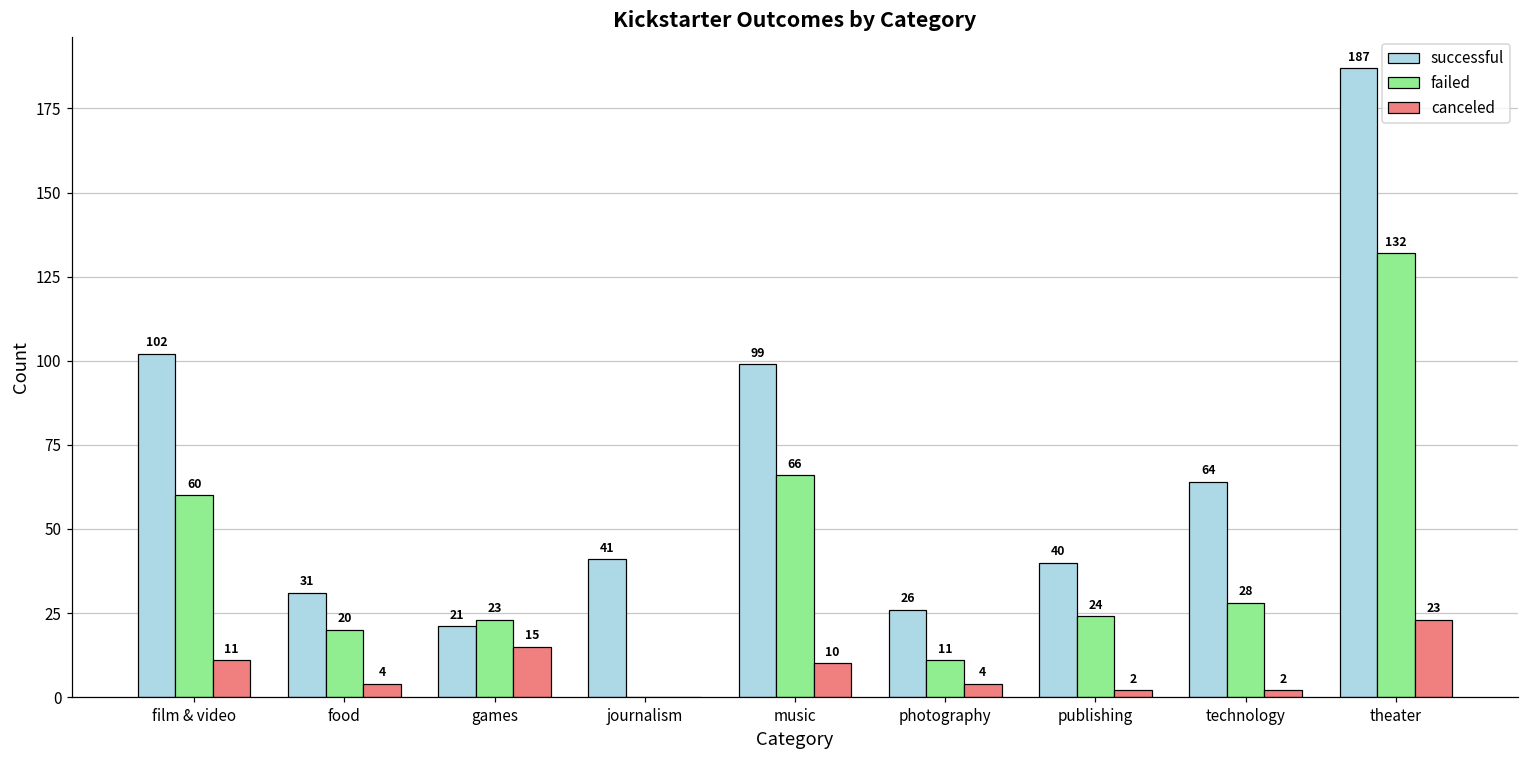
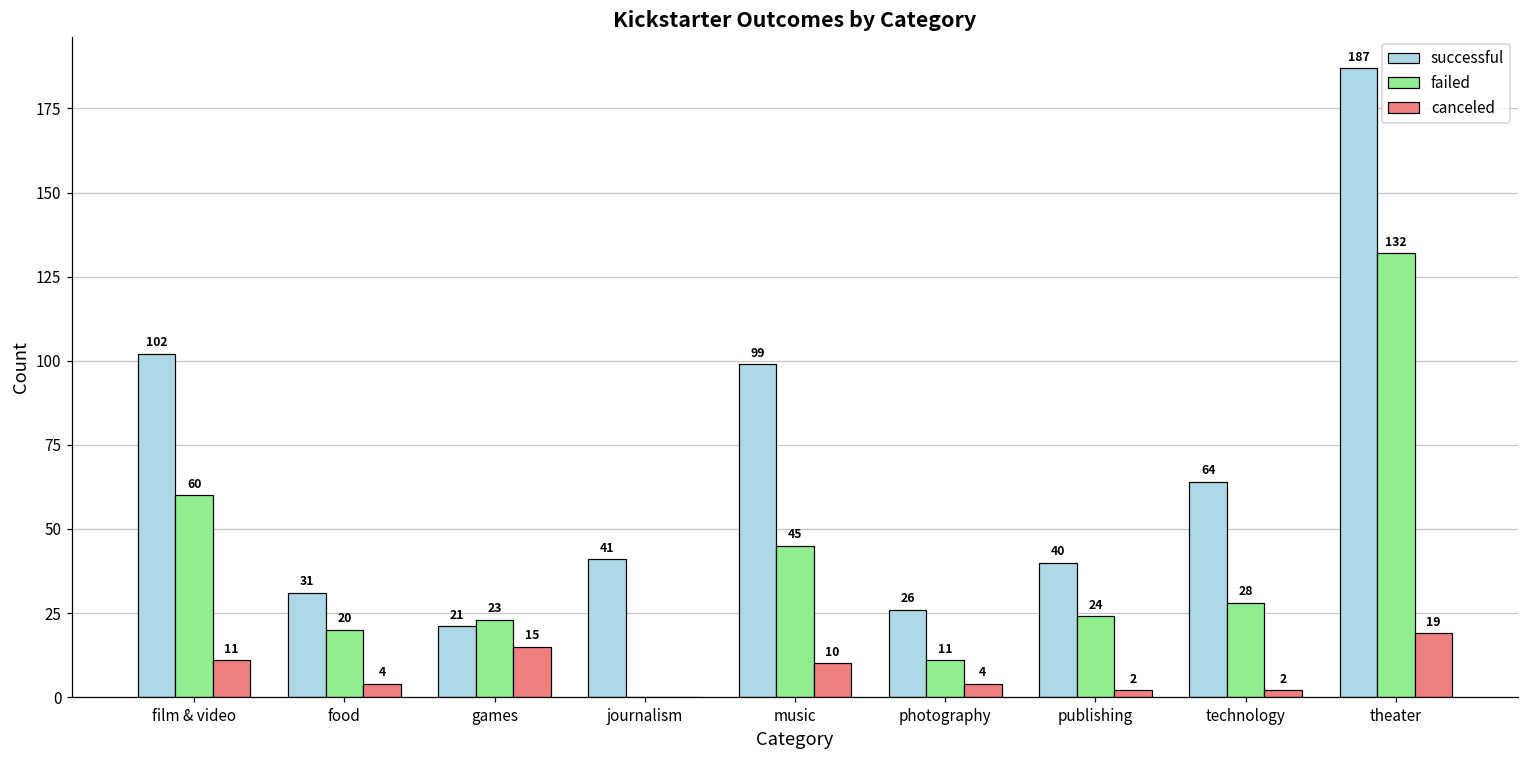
  {
    "successful": {
      "film & video": 102,
      "food": 31,
      "games": 21,
      "journalism": 41,
      "music": 99,
      "photography": 26,
      "publishing": 40,
      "technology": 64,
      "theater": 187
    },
    "failed": {
      "film & video": 60,
      "food": 20,
      "games": 23,
-     "music": 66,
+     "music": 45,
      "photography": 11,
      "publishing": 24,
      "technology": 28,
      "theater": 132
    },
    "canceled": {
      "film & video": 11,
      "food": 4,
      "games": 15,
      "music": 10,
      "photography": 4,
      "publishing": 2,
      "technology": 2,
-     "theater": 23
+     "theater": 19
    }
  }
